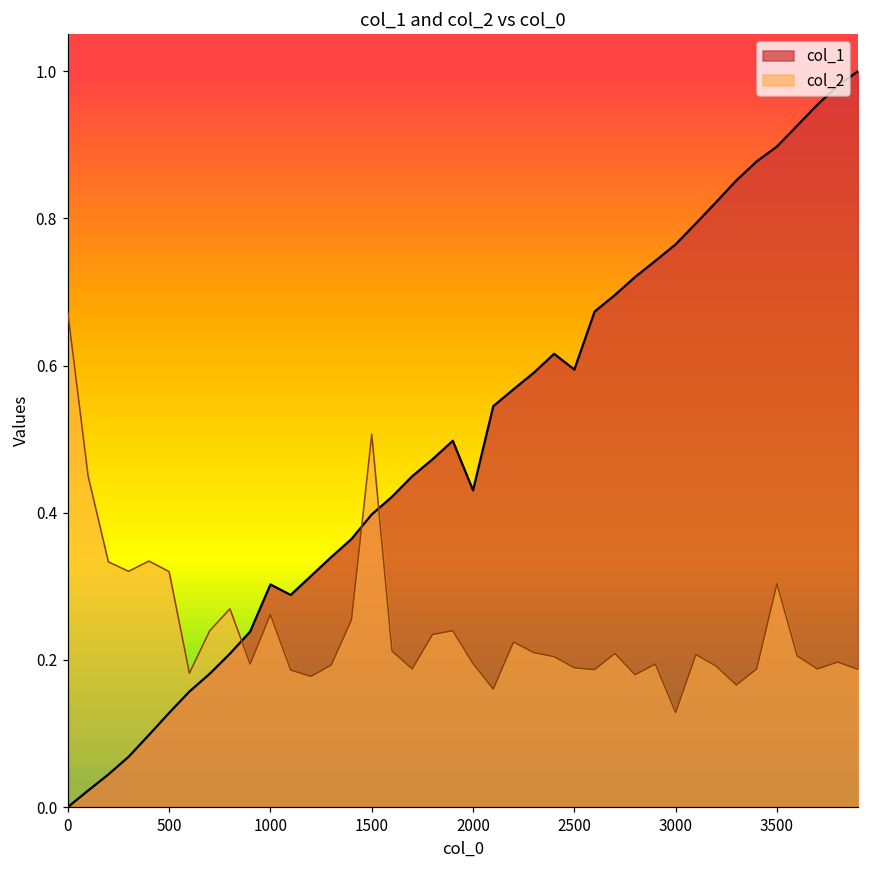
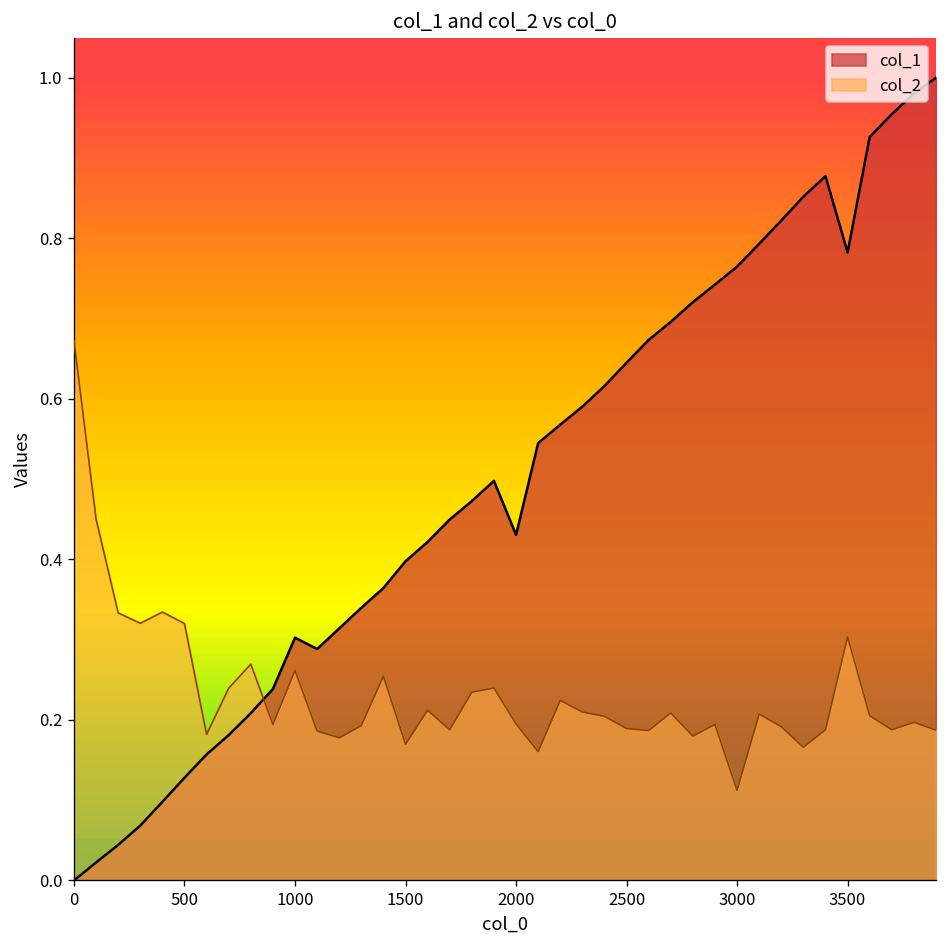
  {
    "col_1": {
      "500": 0.13,
      "1000": 0.30,
      "1500": 0.40,
      "2000": 0.43,
-     "2500": 0.59,
+     "2500": 0.64,
      "3000": 0.76,
-     "3500": 0.90
+     "3500": 0.78
    },
    "col_2": {
      "0": 0.67,
      "500": 0.32,
      "1000": 0.26,
-     "1500": 0.51,
+     "1500": 0.17,
      "2000": 0.20,
      "2500": 0.19,
-     "3000": 0.13,
+     "3000": 0.11,
      "3500": 0.30
    }
  }
